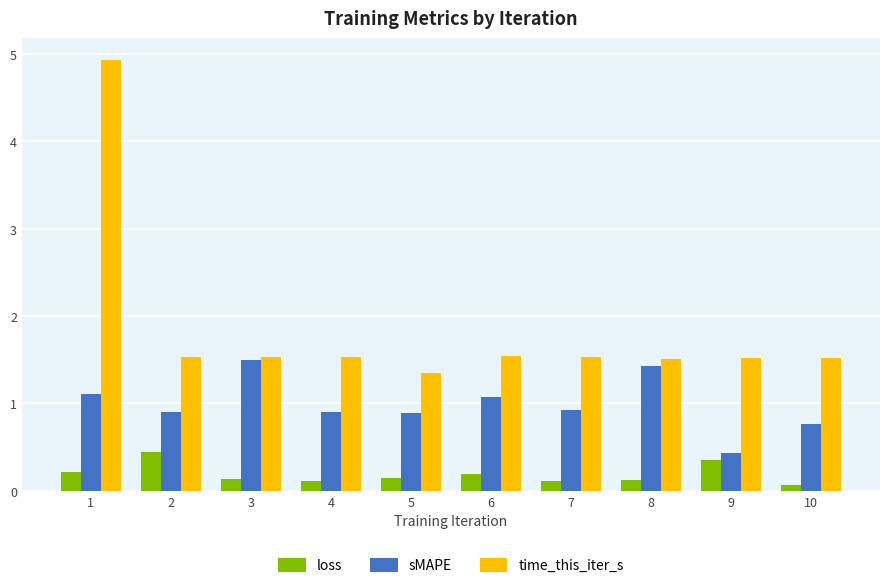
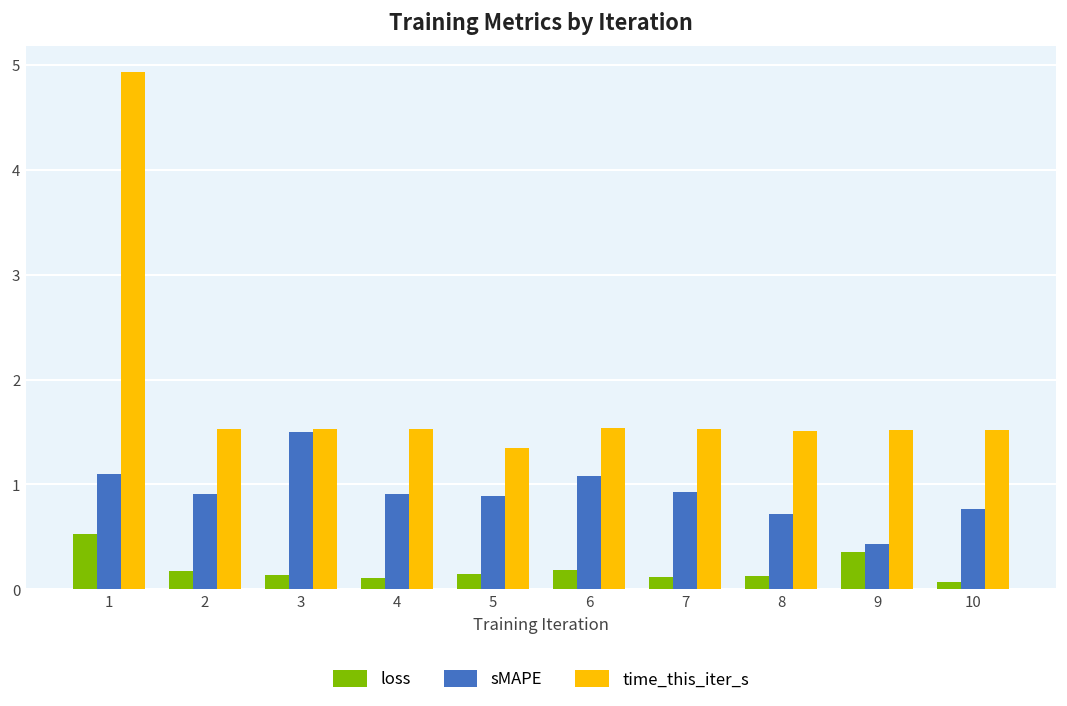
  {
    "loss": {
-     "1": 0.2,
-     "2": 0.4,
+     "1": 0.5,
+     "2": 0.2,
      "3": 0.1,
      "4": 0.1,
      "5": 0.1,
      "6": 0.2,
      "7": 0.1,
      "8": 0.1,
      "9": 0.4,
      "10": 0.1
    },
    "sMAPE": {
      "1": 1.1,
      "2": 0.9,
      "3": 1.5,
      "4": 0.9,
      "5": 0.9,
      "6": 1.1,
      "7": 0.9,
-     "8": 1.4,
+     "8": 0.7,
      "9": 0.4,
      "10": 0.8
    },
    "time_this_iter_s": {
      "1": 4.9,
      "2": 1.5,
      "3": 1.5,
      "4": 1.5,
      "5": 1.3,
      "6": 1.5,
      "7": 1.5,
      "8": 1.5,
      "9": 1.5,
      "10": 1.5
    }
  }
